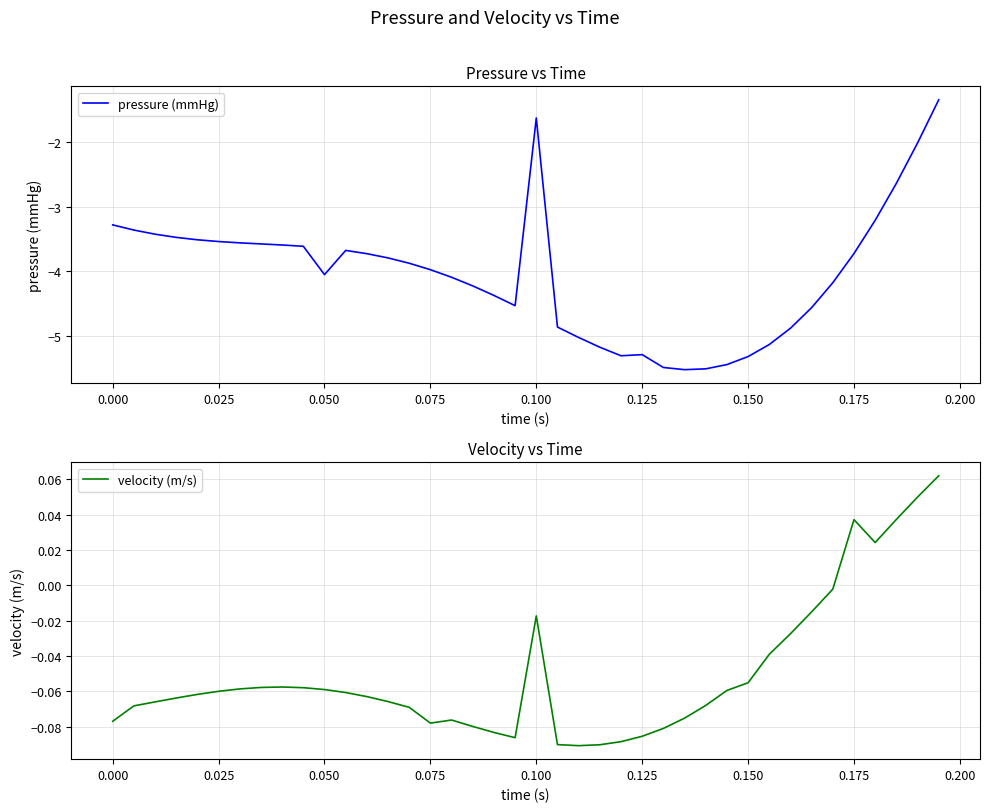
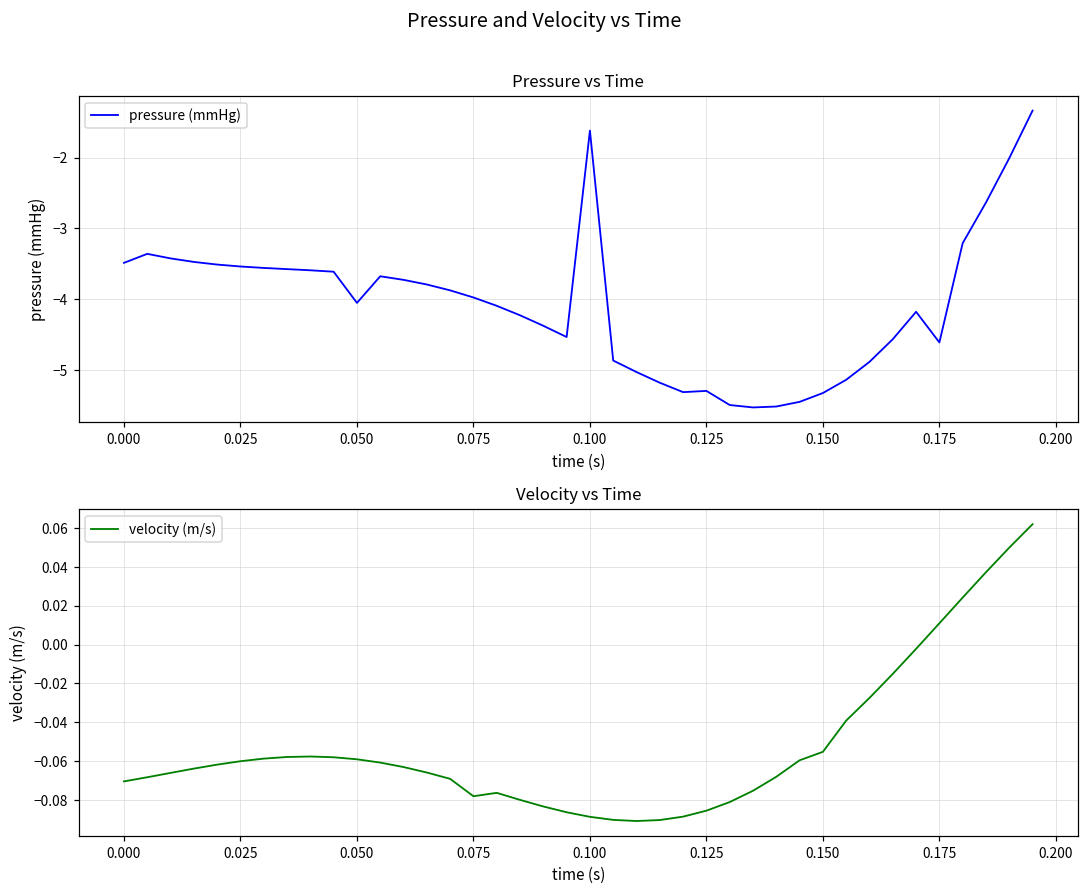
  {
    "Pressure vs Time": {
-     "0.000": -3.3,
+     "0.000": -3.5,
      "0.025": -3.5,
      "0.050": -4.0,
      "0.075": -4.0,
      "0.100": -1.6,
      "0.125": -5.3,
      "0.150": -5.3,
-     "0.175": -3.7
+     "0.175": -4.6
    },
    "Velocity vs Time": {
-     "0.000": -0.077,
+     "0.000": -0.070,
      "0.025": -0.060,
      "0.050": -0.059,
      "0.075": -0.078,
-     "0.100": -0.017,
+     "0.100": -0.089,
      "0.125": -0.085,
      "0.150": -0.055,
-     "0.175": 0.037
+     "0.175": 0.011
    }
  }
